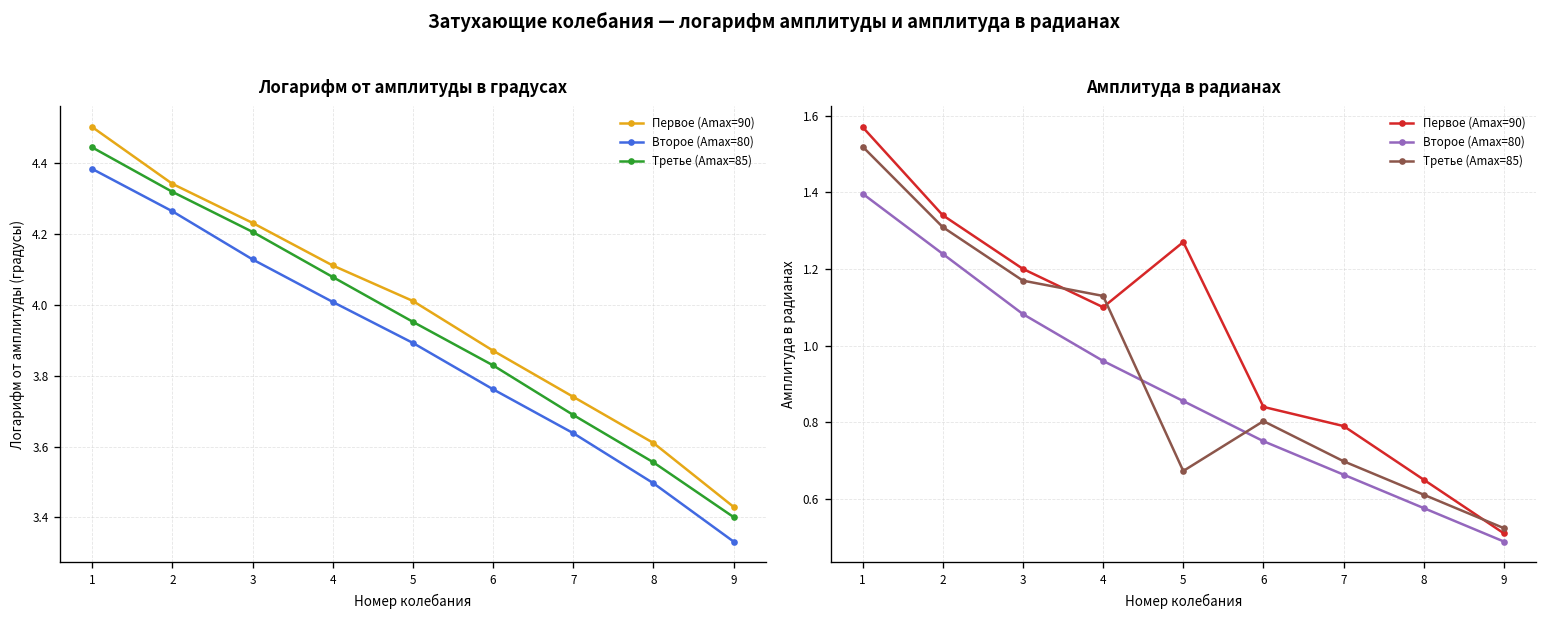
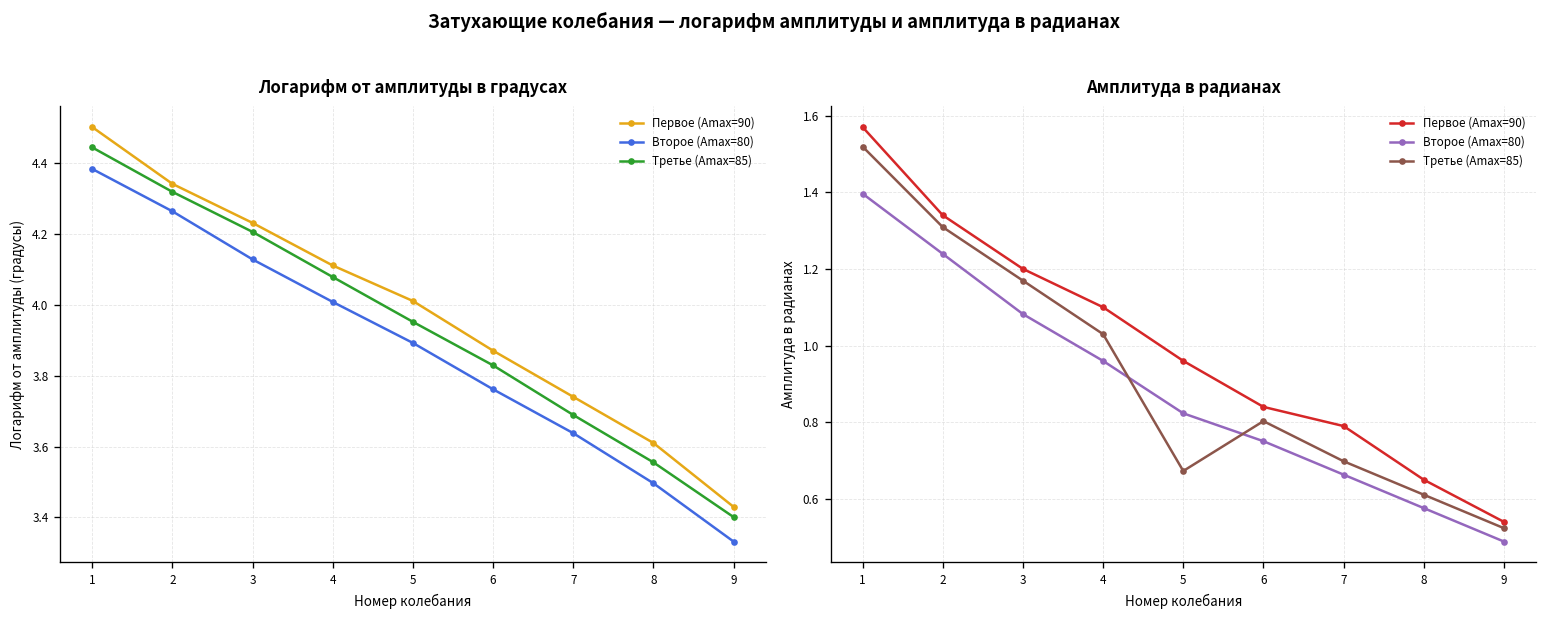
  {
    "Амплитуда в радианах": {
      "Первое (Amax=90)": {
        "1": 1.57,
        "2": 1.34,
        "3": 1.20,
        "4": 1.10,
-       "5": 1.27,
+       "5": 0.96,
        "6": 0.84,
        "7": 0.79,
        "8": 0.65,
-       "9": 0.51
+       "9": 0.54
      },
      "Второе (Amax=80)": {
        "1": 1.40,
        "2": 1.24,
        "3": 1.08,
        "4": 0.96,
-       "5": 0.86,
+       "5": 0.82,
        "6": 0.75,
        "7": 0.66,
        "8": 0.58,
        "9": 0.49
      },
      "Третье (Amax=85)": {
        "1": 1.52,
        "2": 1.31,
        "3": 1.17,
-       "4": 1.13,
+       "4": 1.03,
        "5": 0.67,
        "6": 0.80,
        "7": 0.70,
        "8": 0.61,
        "9": 0.52
      }
    }
  }
